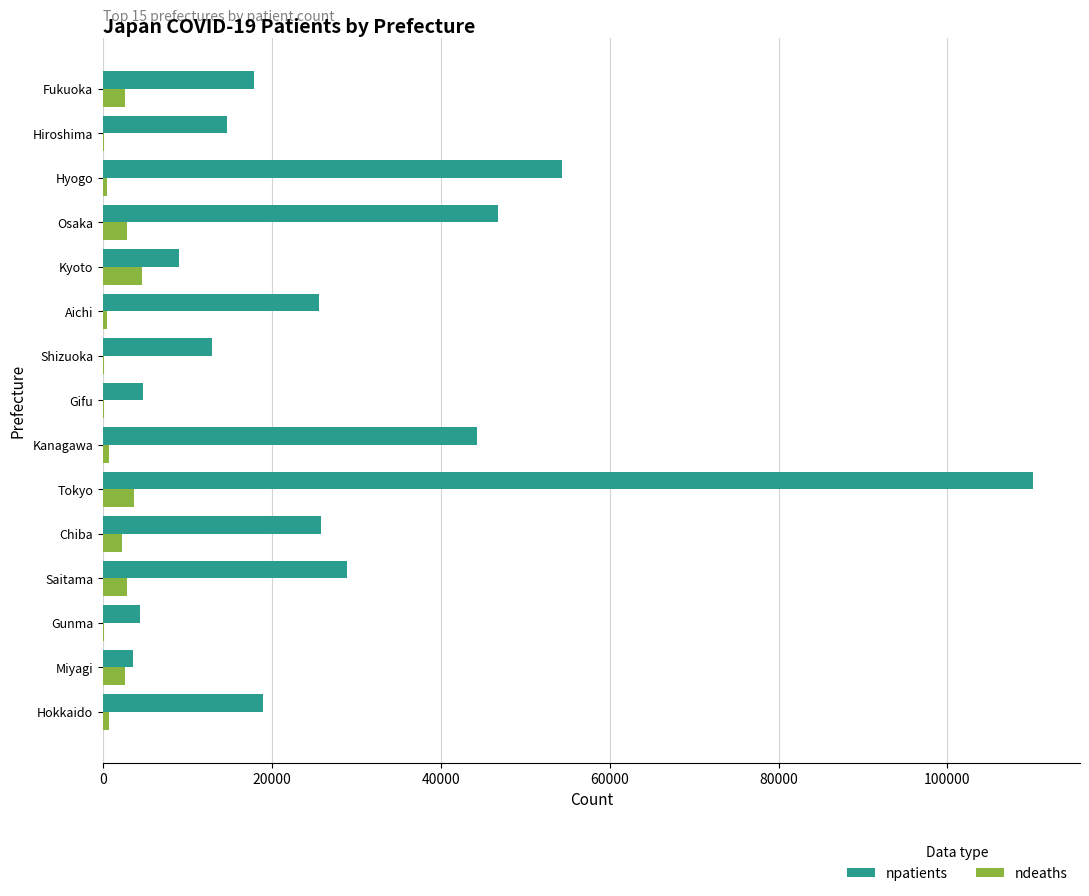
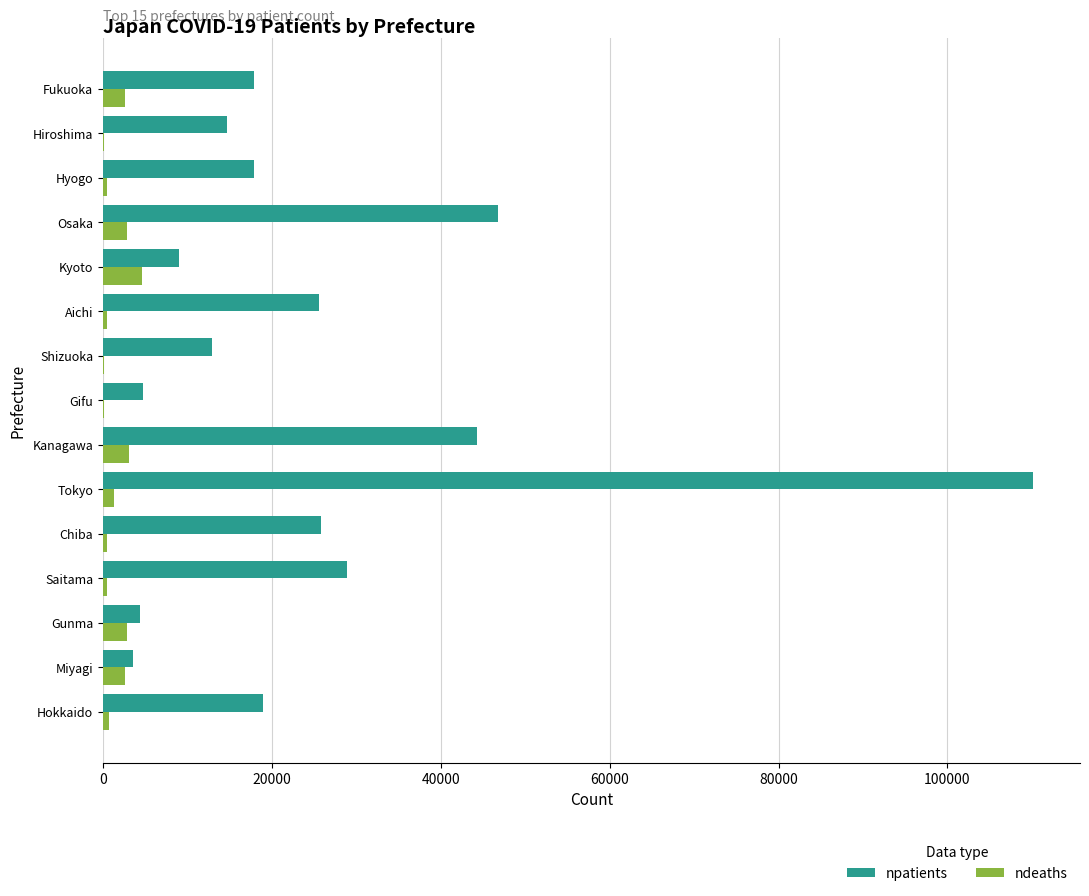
  {
    "npatients": {
      "Fukuoka": 18000,
      "Hiroshima": 15000,
-     "Hyogo": 54000,
+     "Hyogo": 18000,
      "Osaka": 47000,
      "Kyoto": 9000,
      "Aichi": 26000,
      "Shizuoka": 13000,
      "Gifu": 5000,
      "Kanagawa": 44000,
      "Tokyo": 110000,
      "Chiba": 26000,
      "Saitama": 29000,
      "Gunma": 4000,
      "Miyagi": 4000,
      "Hokkaido": 19000
    },
    "ndeaths": {
      "Fukuoka": 3000,
      "Hyogo": 1000,
      "Osaka": 3000,
      "Kyoto": 5000,
      "Aichi": 1000,
-     "Kanagawa": 1000,
-     "Tokyo": 4000,
-     "Chiba": 2000,
-     "Saitama": 3000,
-     "Gunma": 0,
+     "Kanagawa": 3000,
+     "Tokyo": 1000,
+     "Chiba": 0,
+     "Saitama": 1000,
+     "Gunma": 3000,
      "Miyagi": 3000,
      "Hokkaido": 1000
    }
  }
